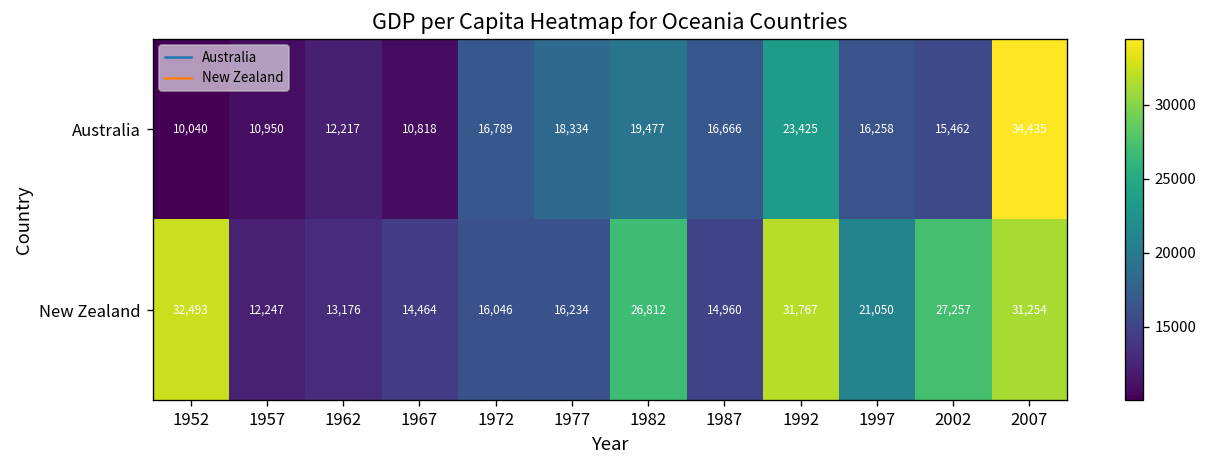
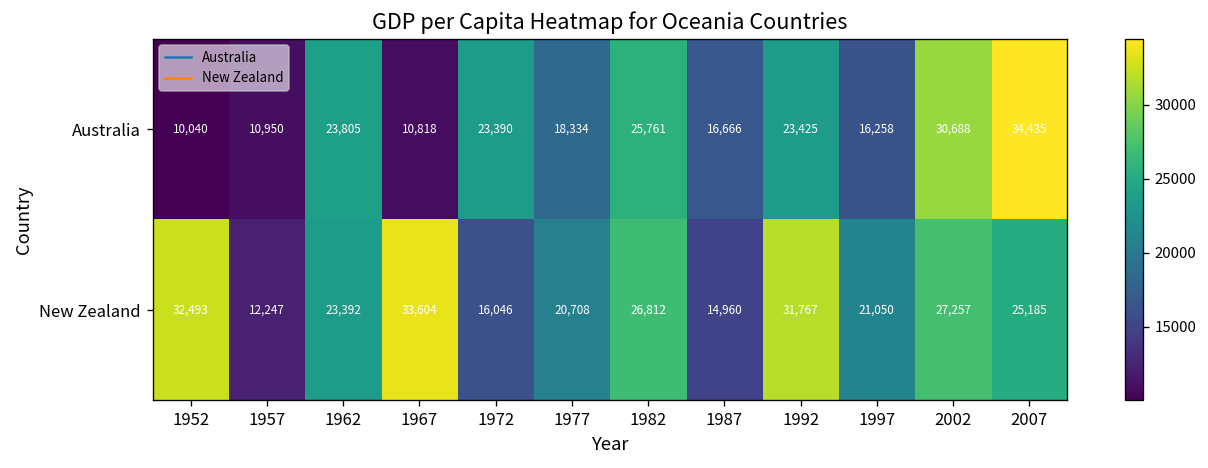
  {
    "Australia": {
      "1952": "10,040",
      "1957": "10,950",
-     "1962": "12,217",
+     "1962": "23,805",
      "1967": "10,818",
-     "1972": "16,789",
+     "1972": "23,390",
      "1977": "18,334",
-     "1982": "19,477",
+     "1982": "25,761",
      "1987": "16,666",
      "1992": "23,425",
      "1997": "16,258",
-     "2002": "15,462",
+     "2002": "30,688",
      "2007": "34,435"
    },
    "New Zealand": {
      "1952": "32,493",
      "1957": "12,247",
-     "1962": "13,176",
-     "1967": "14,464",
+     "1962": "23,392",
+     "1967": "33,604",
      "1972": "16,046",
-     "1977": "16,234",
+     "1977": "20,708",
      "1982": "26,812",
      "1987": "14,960",
      "1992": "31,767",
      "1997": "21,050",
      "2002": "27,257",
-     "2007": "31,254"
+     "2007": "25,185"
    }
  }
